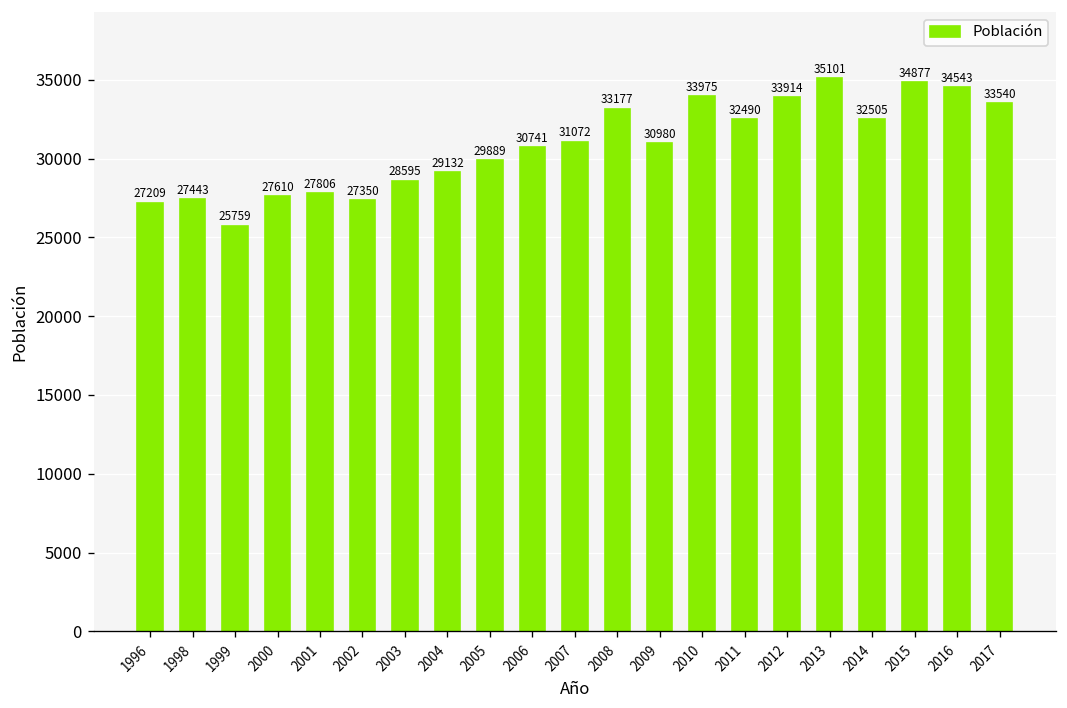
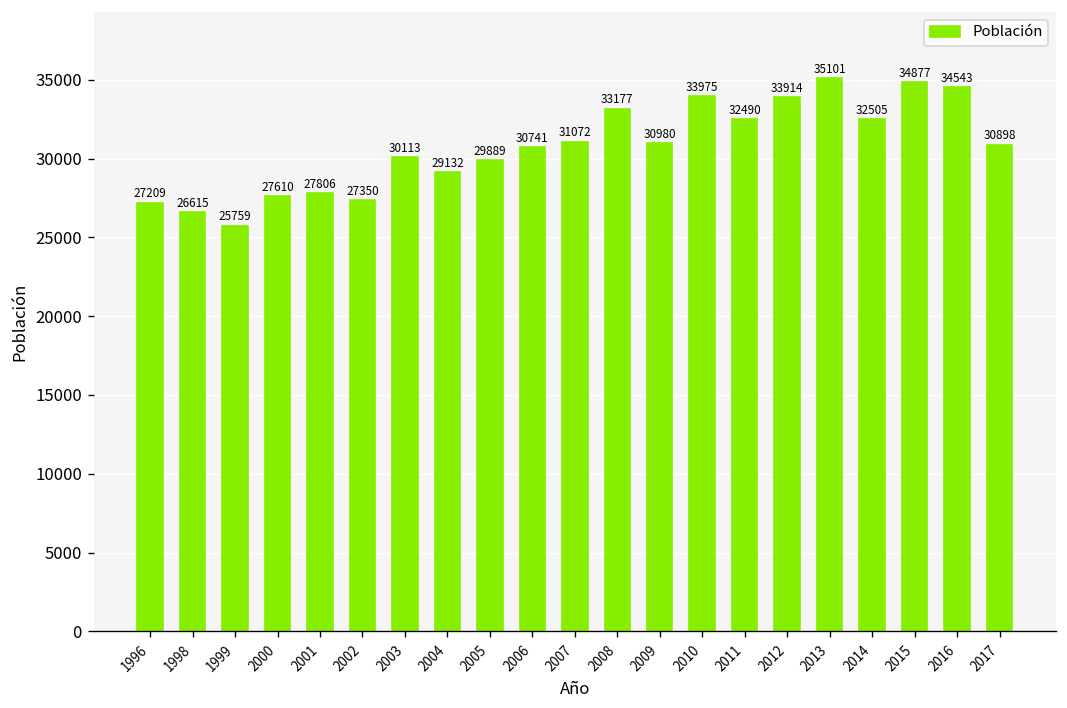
  {
    "1996": 27209,
-   "1998": 27443,
+   "1998": 26615,
    "1999": 25759,
    "2000": 27610,
    "2001": 27806,
    "2002": 27350,
-   "2003": 28595,
+   "2003": 30113,
    "2004": 29132,
    "2005": 29889,
    "2006": 30741,
    "2007": 31072,
    "2008": 33177,
    "2009": 30980,
    "2010": 33975,
    "2011": 32490,
    "2012": 33914,
    "2013": 35101,
    "2014": 32505,
    "2015": 34877,
    "2016": 34543,
-   "2017": 33540
+   "2017": 30898
  }
